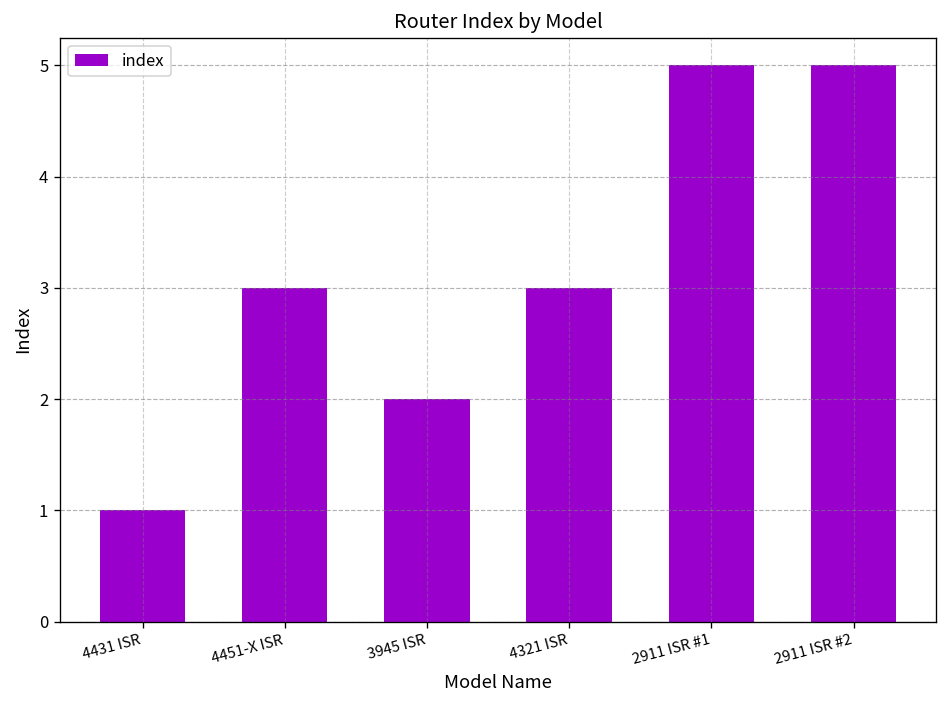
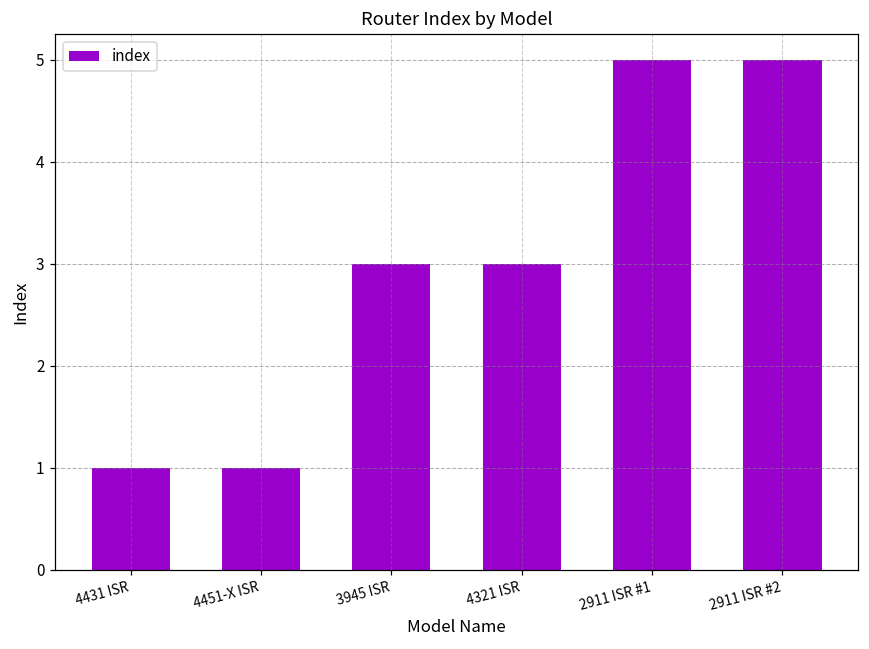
  {
    "4431 ISR": 1,
-   "4451-X ISR": 3,
-   "3945 ISR": 2,
+   "4451-X ISR": 1,
+   "3945 ISR": 3,
    "4321 ISR": 3,
    "2911 ISR #1": 5,
    "2911 ISR #2": 5
  }
